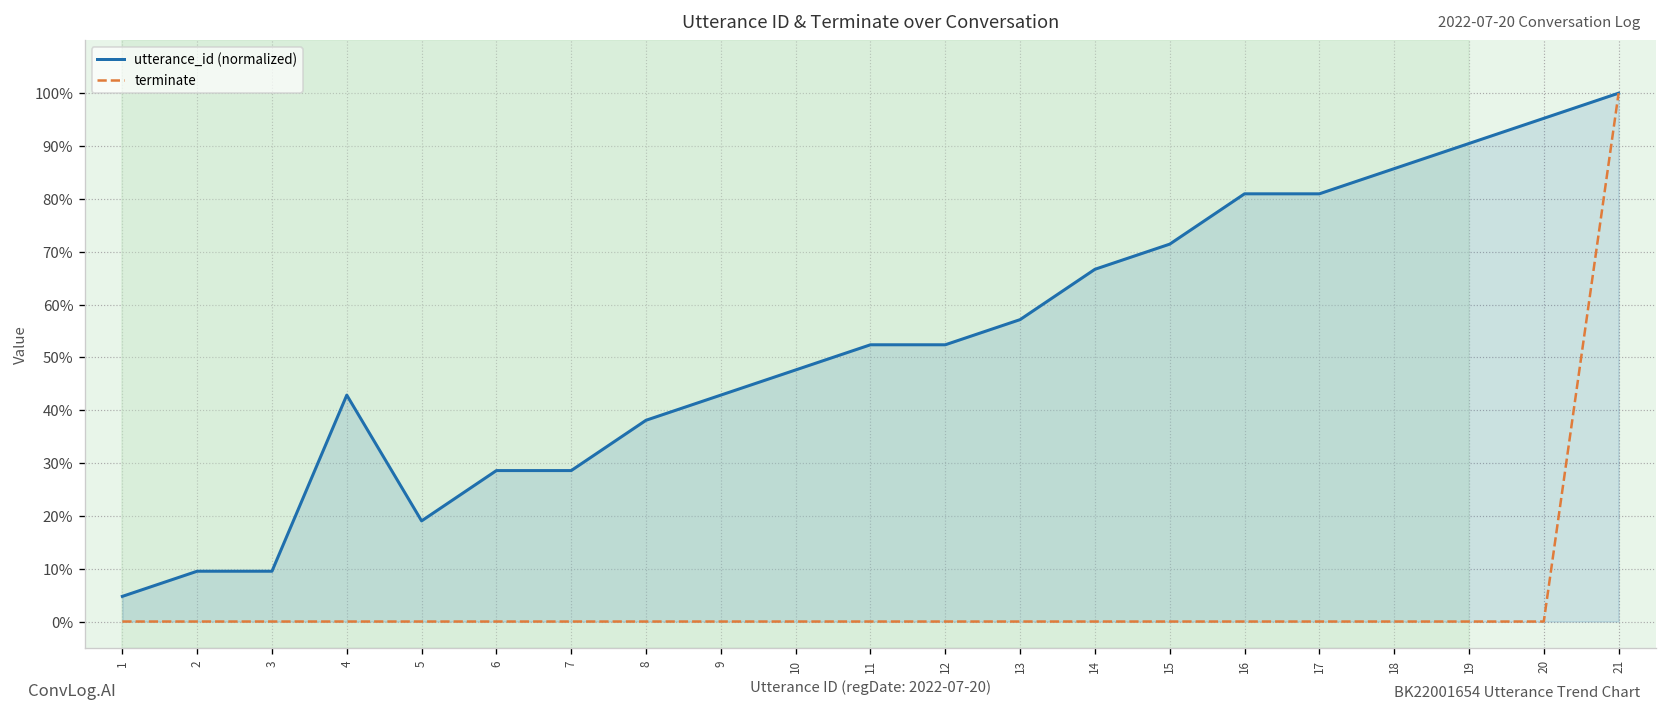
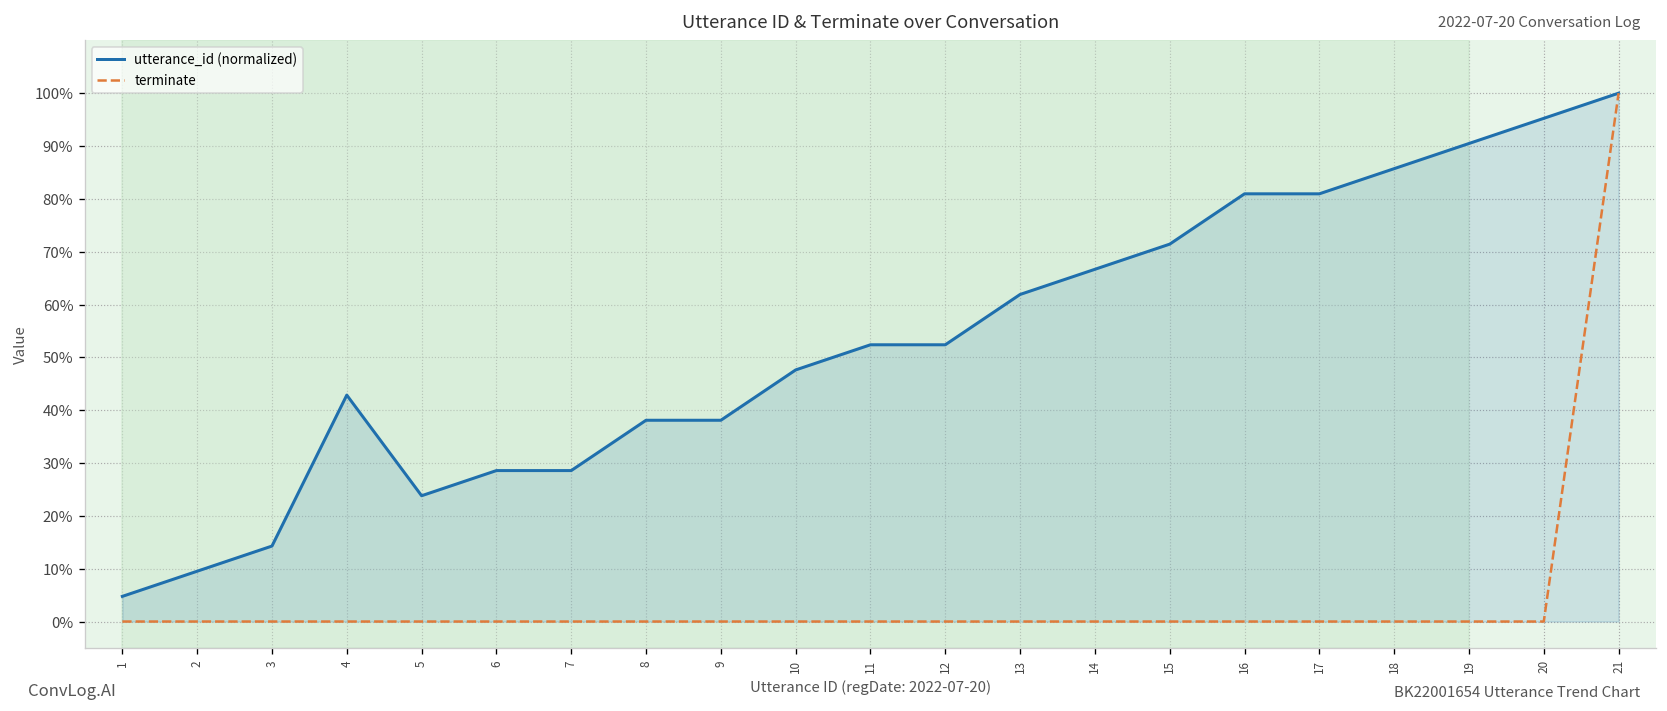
  {
    "utterance_id (normalized)": {
      "1": "5%",
      "2": "10%",
-     "3": "10%",
+     "3": "14%",
      "4": "43%",
-     "5": "19%",
+     "5": "24%",
      "6": "29%",
      "7": "29%",
      "8": "38%",
-     "9": "43%",
+     "9": "38%",
      "10": "48%",
      "11": "52%",
      "12": "52%",
-     "13": "57%",
+     "13": "62%",
      "14": "67%",
      "15": "71%",
      "16": "81%",
      "17": "81%",
      "18": "86%",
      "19": "90%",
      "20": "95%"
    },
    "terminate": {
      "1": "0%",
      "2": "0%",
      "3": "0%",
      "4": "0%",
      "5": "0%",
      "6": "0%",
      "7": "0%",
      "8": "0%",
      "9": "0%",
      "10": "0%",
      "11": "0%",
      "12": "0%",
      "13": "0%",
      "14": "0%",
      "15": "0%",
      "16": "0%",
      "17": "0%",
      "18": "0%",
      "19": "0%",
      "20": "0%"
    }
  }
